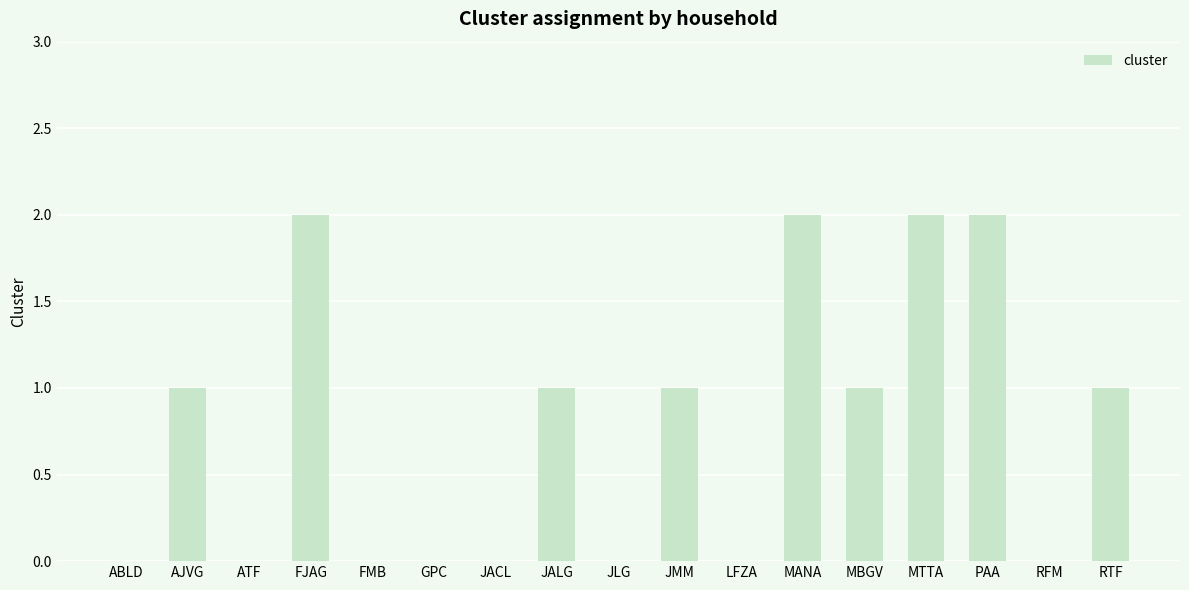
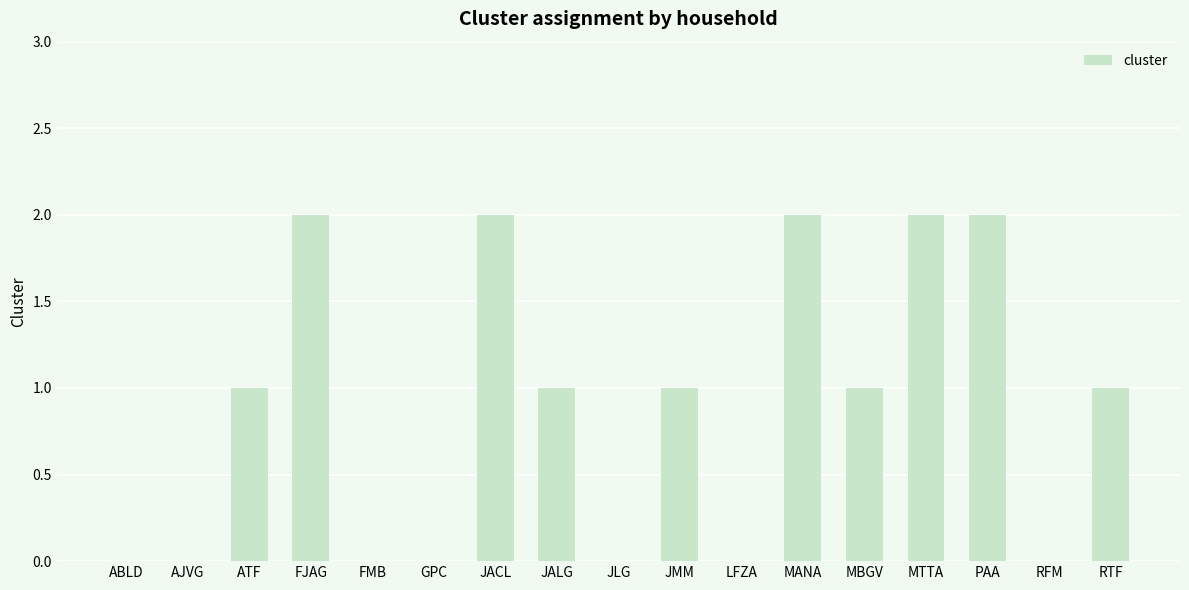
  {
    "ABLD": 0,
-   "AJVG": 1,
-   "ATF": 0,
+   "AJVG": 0,
+   "ATF": 1,
    "FJAG": 2,
    "FMB": 0,
    "GPC": 0,
-   "JACL": 0,
+   "JACL": 2,
    "JALG": 1,
    "JLG": 0,
    "JMM": 1,
    "LFZA": 0,
    "MANA": 2,
    "MBGV": 1,
    "MTTA": 2,
    "PAA": 2,
    "RFM": 0,
    "RTF": 1
  }
